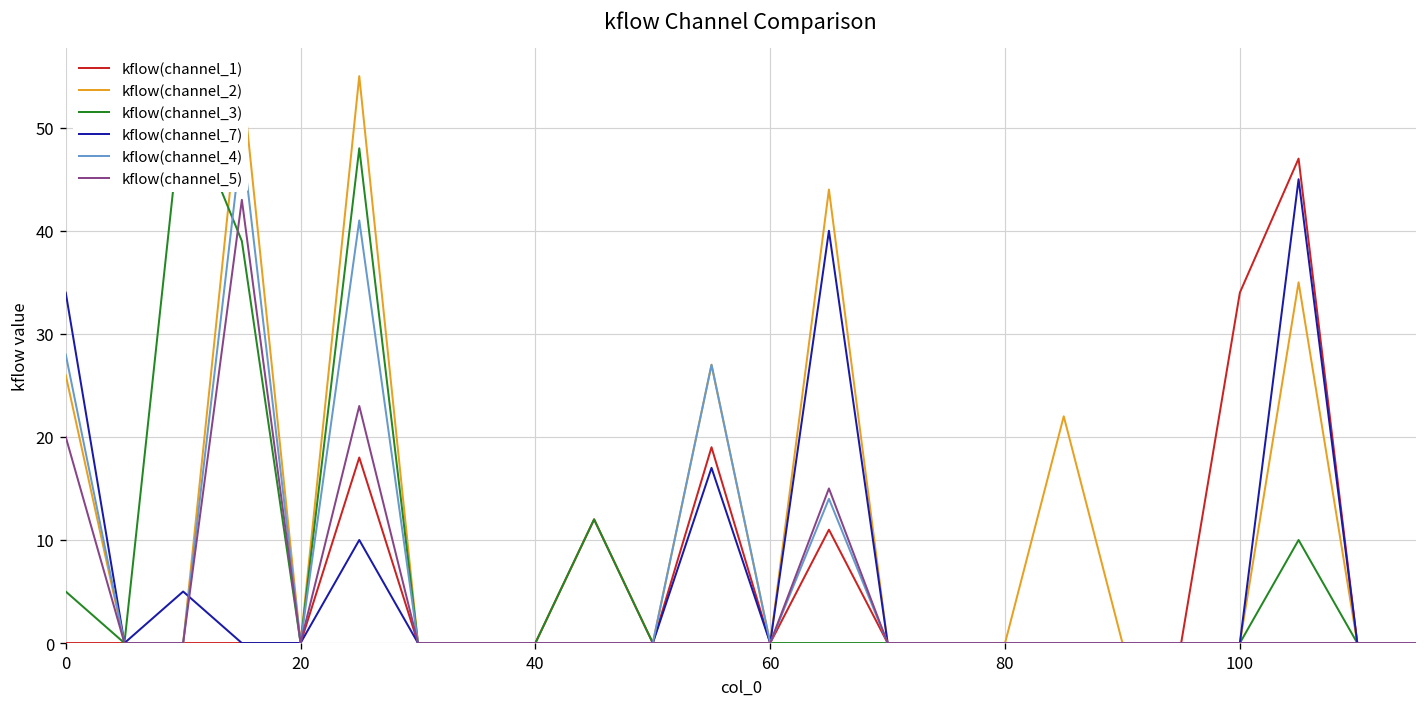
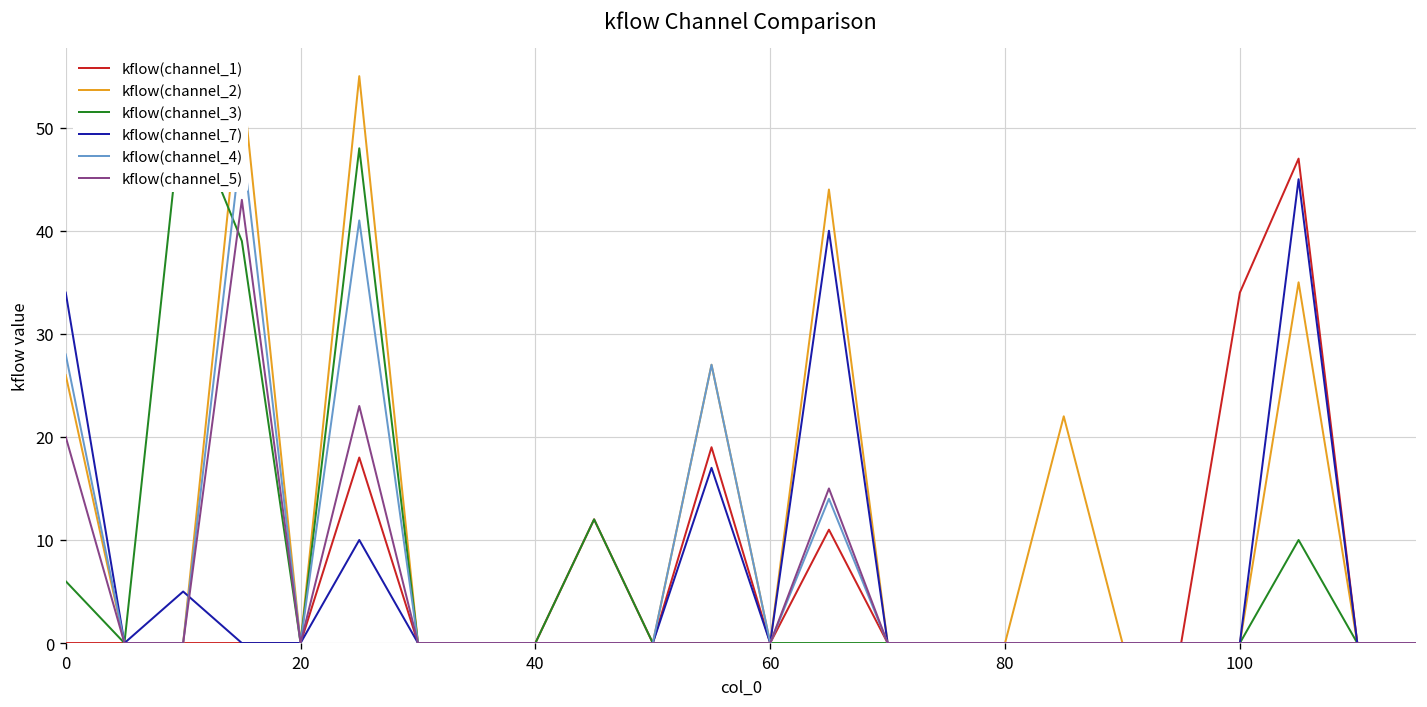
  {
    "kflow(channel_1)": {
      "0": 0,
      "100": 34
    },
    "kflow(channel_2)": {
      "0": 26
    },
    "kflow(channel_3)": {
-     "0": 5
+     "0": 6
    },
    "kflow(channel_7)": {
      "0": 34
    },
    "kflow(channel_4)": {
      "0": 28
    },
    "kflow(channel_5)": {
      "0": 20
    }
  }
